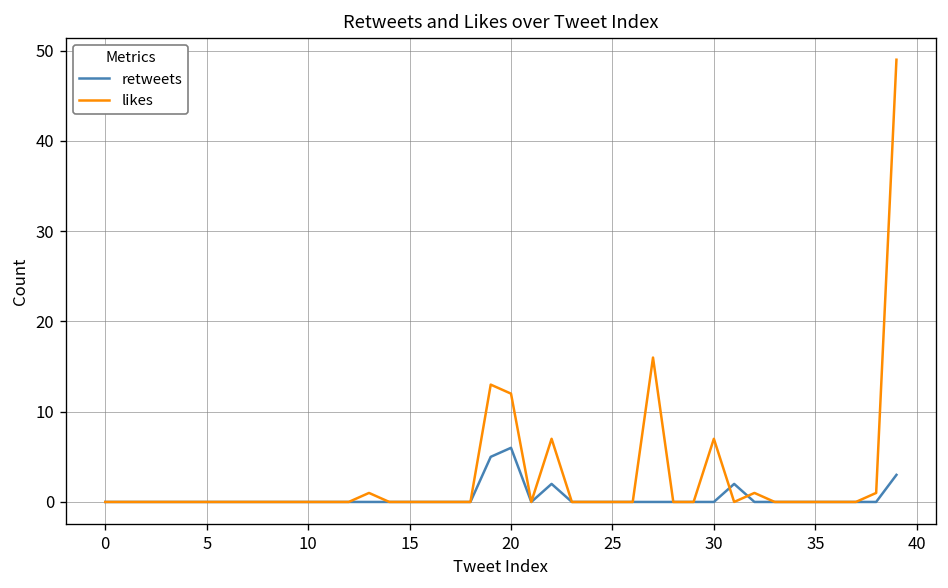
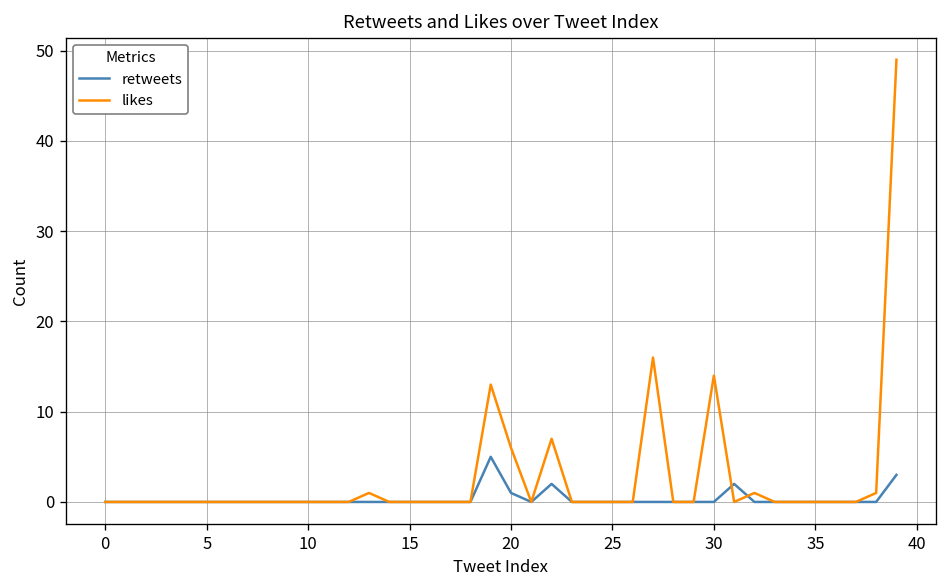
  {
    "retweets": {
-     "20": 6,
+     "20": 1,
      "30": 0
    },
    "likes": {
-     "20": 12,
-     "30": 7
+     "20": 6,
+     "30": 14
    }
  }
